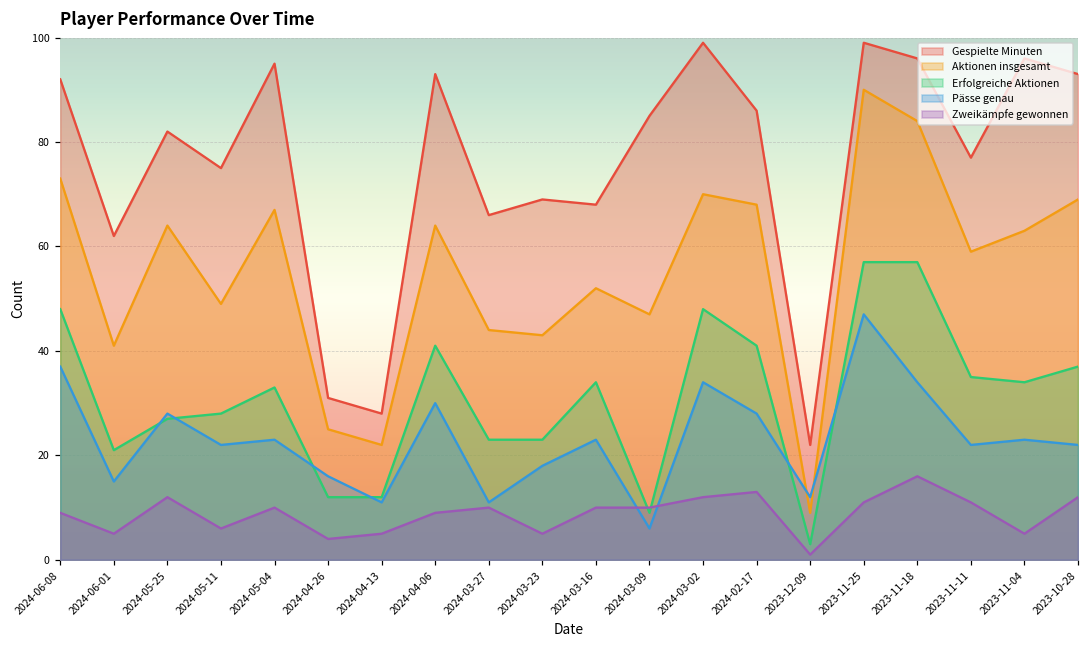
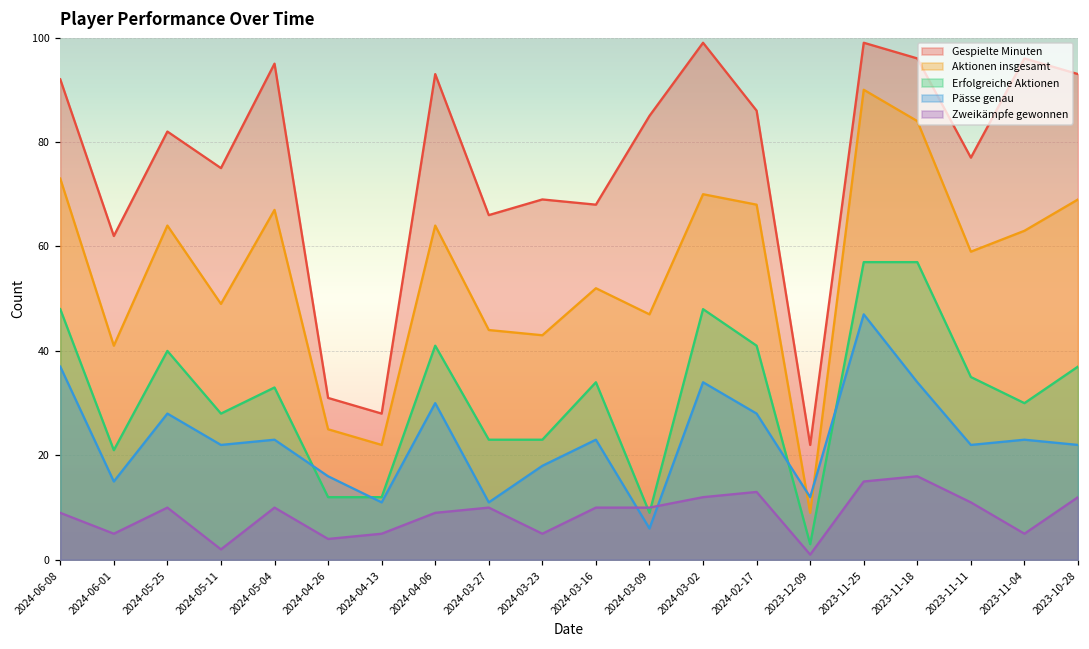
  {
    "Erfolgreiche Aktionen": {
      "2024-06-08": 48,
      "2024-06-01": 21,
-     "2024-05-25": 27,
+     "2024-05-25": 40,
      "2024-05-11": 28,
      "2024-05-04": 33,
      "2024-04-26": 12,
      "2024-04-13": 12,
      "2024-04-06": 41,
      "2024-03-27": 23,
      "2024-03-23": 23,
      "2024-03-16": 34,
      "2024-03-09": 9,
      "2024-03-02": 48,
      "2024-02-17": 41,
      "2023-12-09": 3,
      "2023-11-25": 57,
      "2023-11-18": 57,
      "2023-11-11": 35,
-     "2023-11-04": 34,
+     "2023-11-04": 30,
      "2023-10-28": 37
    },
    "Pässe genau": {
      "2024-06-08": 37,
      "2024-06-01": 15,
      "2024-05-25": 28,
      "2024-05-11": 22,
      "2024-05-04": 23,
      "2024-04-26": 16,
      "2024-04-13": 11,
      "2024-04-06": 30,
      "2024-03-27": 11,
      "2024-03-23": 18,
      "2024-03-16": 23,
      "2024-03-09": 6,
      "2024-03-02": 34,
      "2024-02-17": 28,
      "2023-12-09": 12,
      "2023-11-25": 47,
      "2023-11-18": 34,
      "2023-11-11": 22,
      "2023-11-04": 23,
      "2023-10-28": 22
    },
    "Zweikämpfe gewonnen": {
      "2024-06-08": 9,
      "2024-06-01": 5,
-     "2024-05-25": 12,
-     "2024-05-11": 6,
+     "2024-05-25": 10,
+     "2024-05-11": 2,
      "2024-05-04": 10,
      "2024-04-26": 4,
      "2024-04-13": 5,
      "2024-04-06": 9,
      "2024-03-27": 10,
      "2024-03-23": 5,
      "2024-03-16": 10,
      "2024-03-09": 10,
      "2024-03-02": 12,
      "2024-02-17": 13,
      "2023-12-09": 1,
-     "2023-11-25": 11,
+     "2023-11-25": 15,
      "2023-11-18": 16,
      "2023-11-11": 11,
      "2023-11-04": 5,
      "2023-10-28": 12
    }
  }
